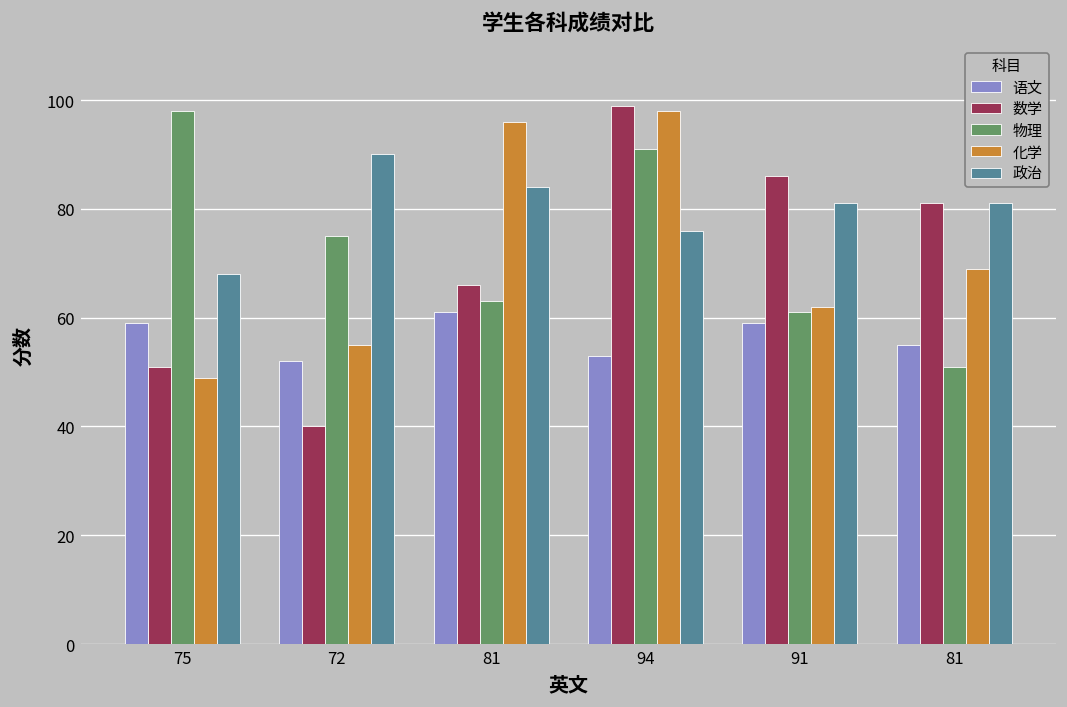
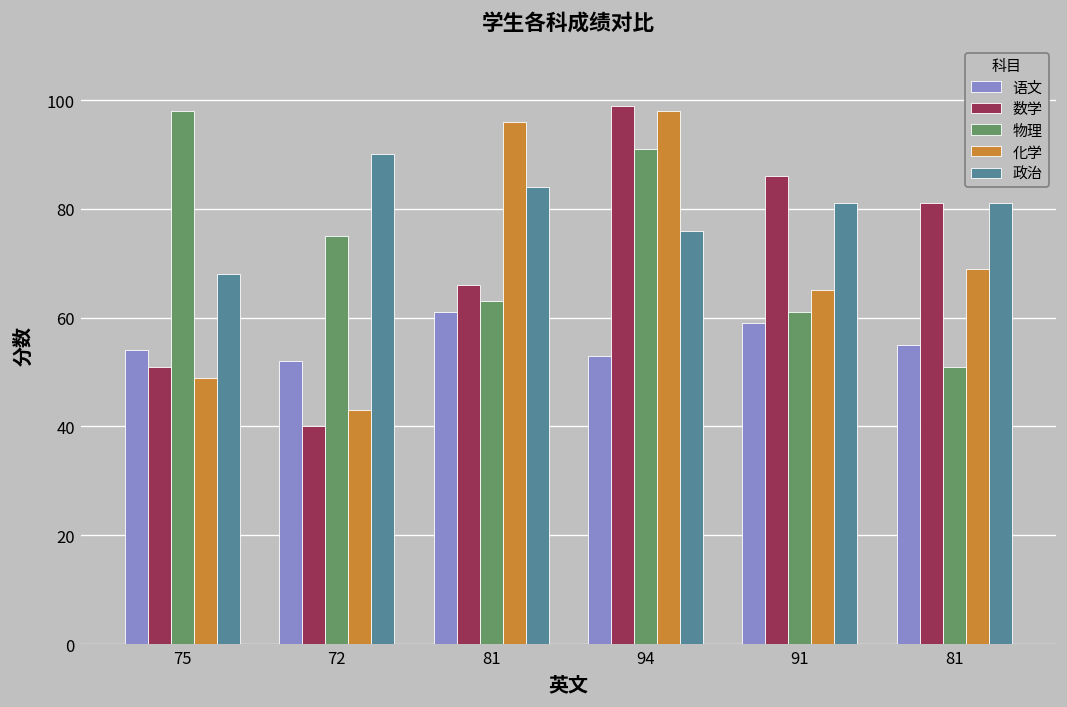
  {
    "语文": {
-     "75": 59,
+     "75": 54,
      "72": 52,
      "94": 53,
      "91": 59
    },
    "数学": {
      "75": 51,
      "72": 40,
      "94": 99,
      "91": 86
    },
    "化学": {
      "75": 49,
-     "72": 55,
+     "72": 43,
      "94": 98,
-     "91": 62
+     "91": 65
    }
  }
